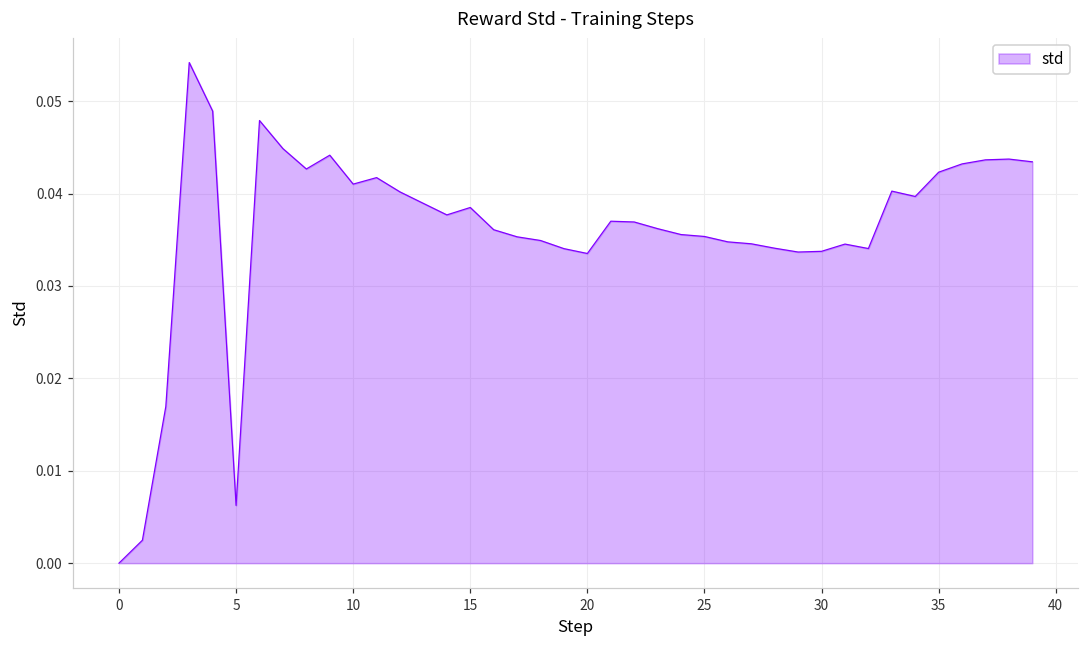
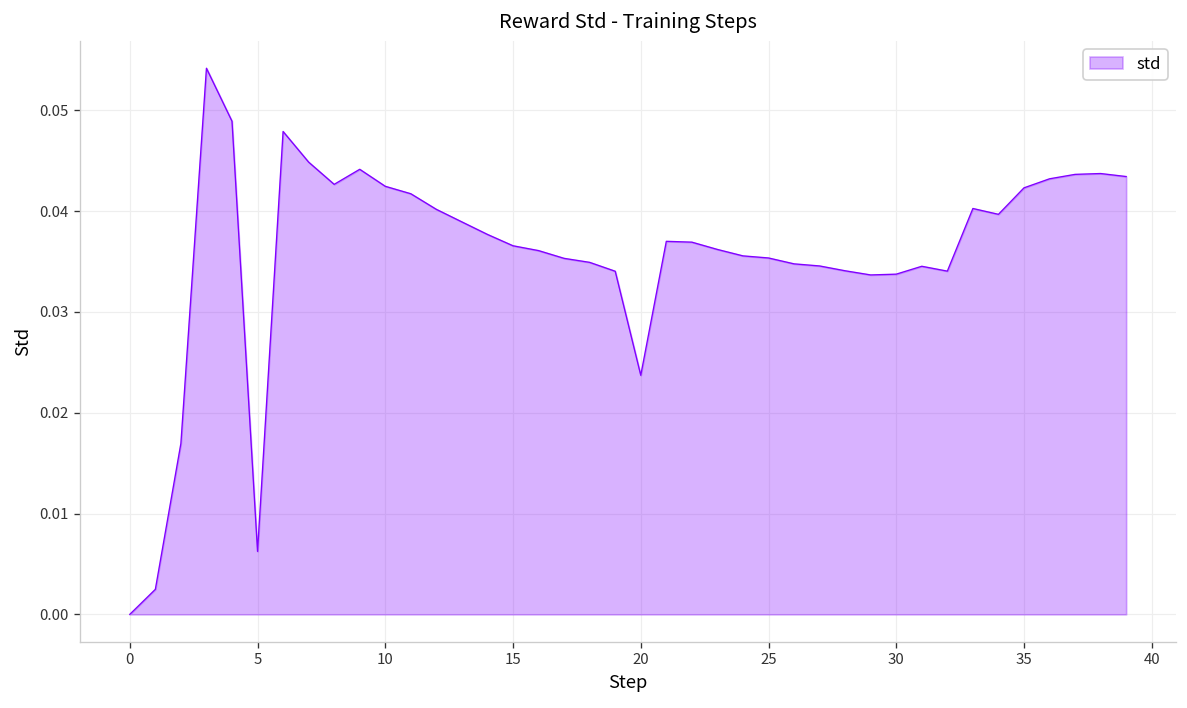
  {
    "0": 0.000,
    "5": 0.006,
-   "10": 0.041,
-   "15": 0.038,
-   "20": 0.034,
+   "10": 0.042,
+   "15": 0.037,
+   "20": 0.024,
    "25": 0.035,
    "30": 0.034,
    "35": 0.042
  }
